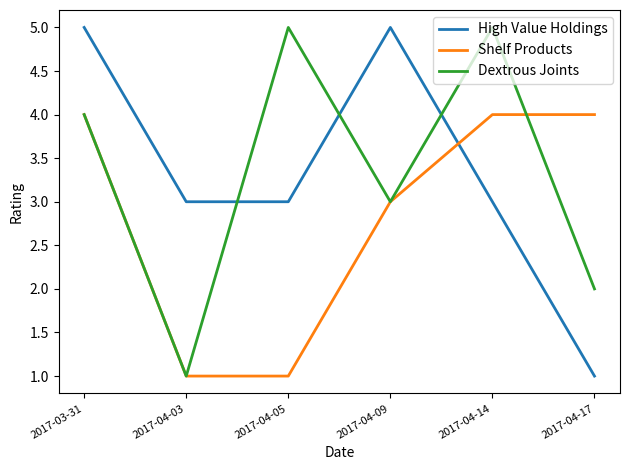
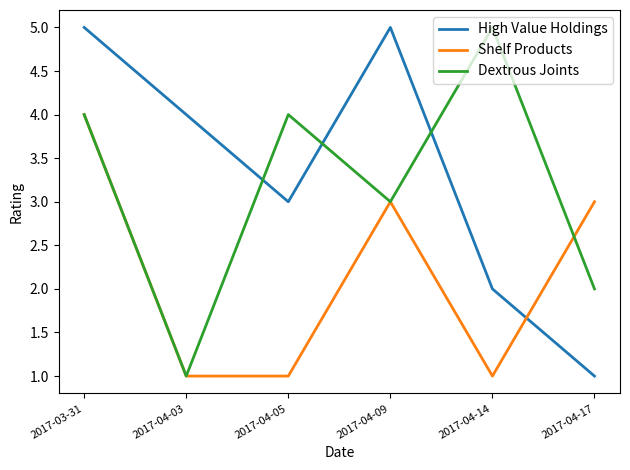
  {
    "High Value Holdings": {
      "2017-03-31": 5,
-     "2017-04-03": 3,
+     "2017-04-03": 4,
      "2017-04-05": 3,
      "2017-04-09": 5,
-     "2017-04-14": 3,
+     "2017-04-14": 2,
      "2017-04-17": 1
    },
    "Shelf Products": {
      "2017-04-05": 1,
-     "2017-04-14": 4,
-     "2017-04-17": 4
+     "2017-04-14": 1,
+     "2017-04-17": 3
    },
    "Dextrous Joints": {
-     "2017-04-05": 5,
+     "2017-04-05": 4,
      "2017-04-17": 2
    }
  }
